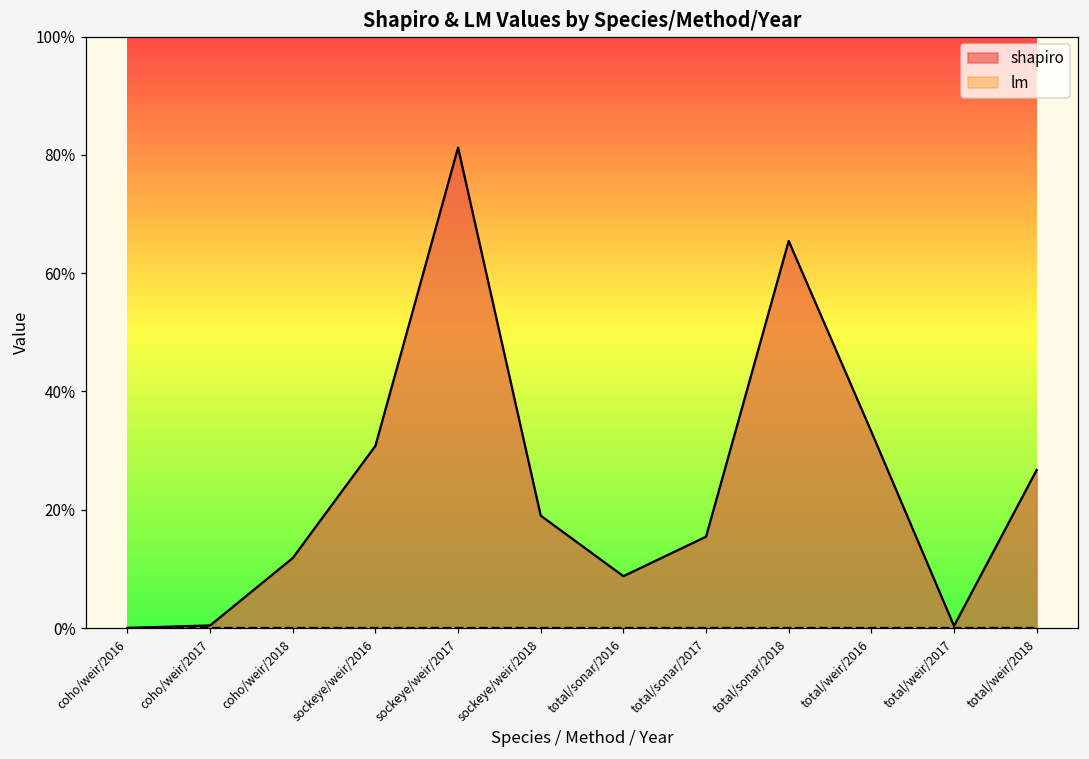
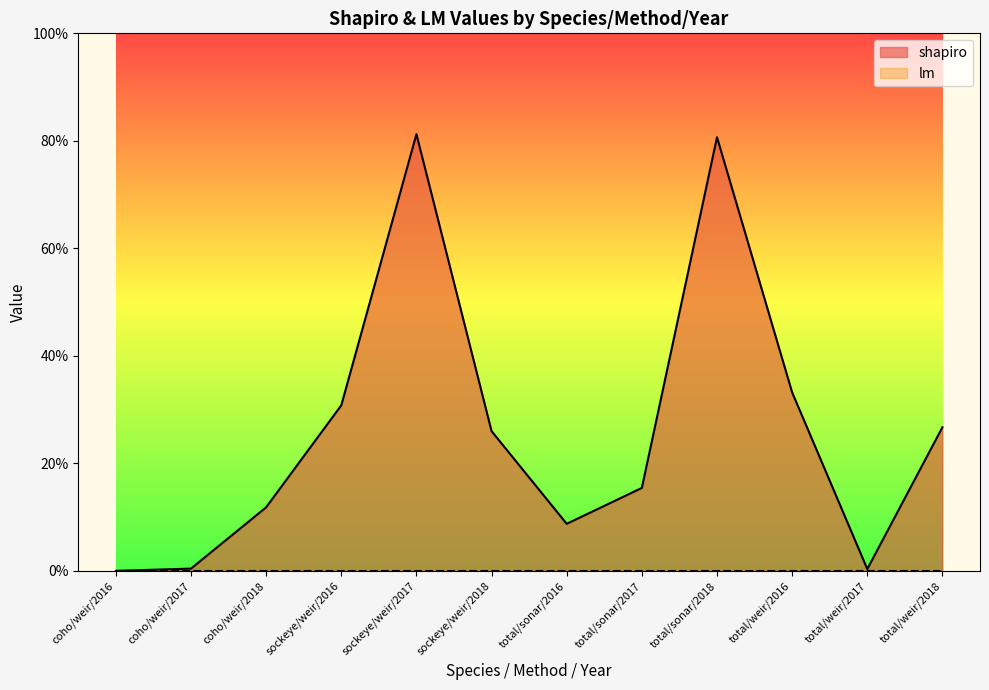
  {
    "shapiro": {
      "coho/weir/2018": "12%",
      "sockeye/weir/2016": "31%",
      "sockeye/weir/2017": "81%",
-     "sockeye/weir/2018": "19%",
+     "sockeye/weir/2018": "26%",
      "total/sonar/2016": "9%",
      "total/sonar/2017": "15%",
-     "total/sonar/2018": "65%",
+     "total/sonar/2018": "81%",
      "total/weir/2016": "33%",
      "total/weir/2018": "27%"
    },
    "lm": {
      "coho/weir/2018": "0%",
      "sockeye/weir/2016": "0%",
      "sockeye/weir/2017": "0%",
      "sockeye/weir/2018": "0%",
      "total/sonar/2016": "0%",
      "total/sonar/2017": "0%",
      "total/sonar/2018": "0%",
      "total/weir/2016": "0%",
      "total/weir/2018": "0%"
    }
  }
